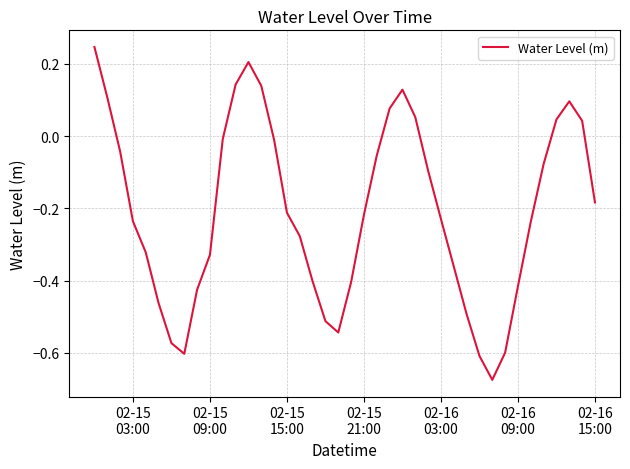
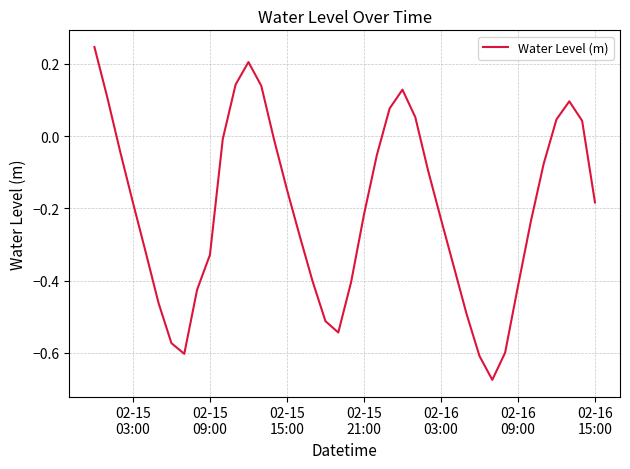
  {
-   "02-15 03:00": -0.24,
+   "02-15 03:00": -0.18,
    "02-15 09:00": -0.33,
-   "02-15 15:00": -0.21,
+   "02-15 15:00": -0.15,
    "02-15 21:00": -0.22,
    "02-16 03:00": -0.23,
    "02-16 09:00": -0.42,
    "02-16 15:00": -0.18
  }
